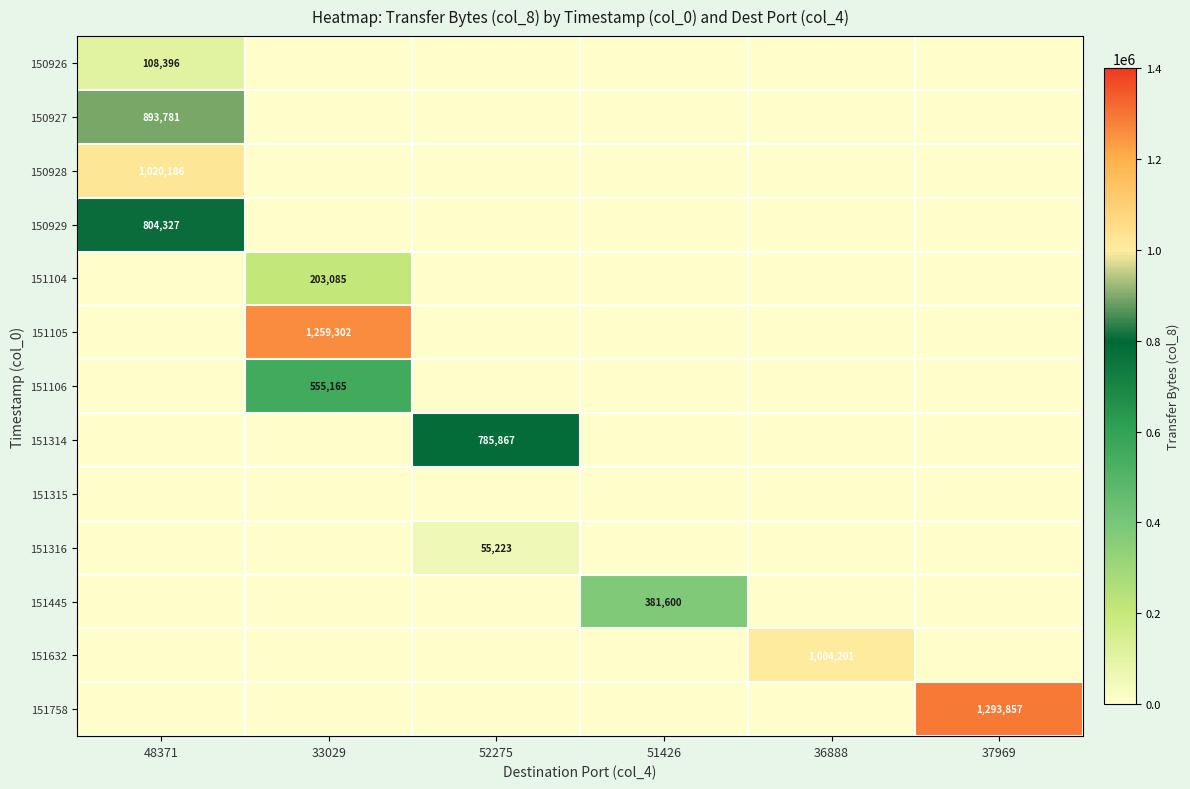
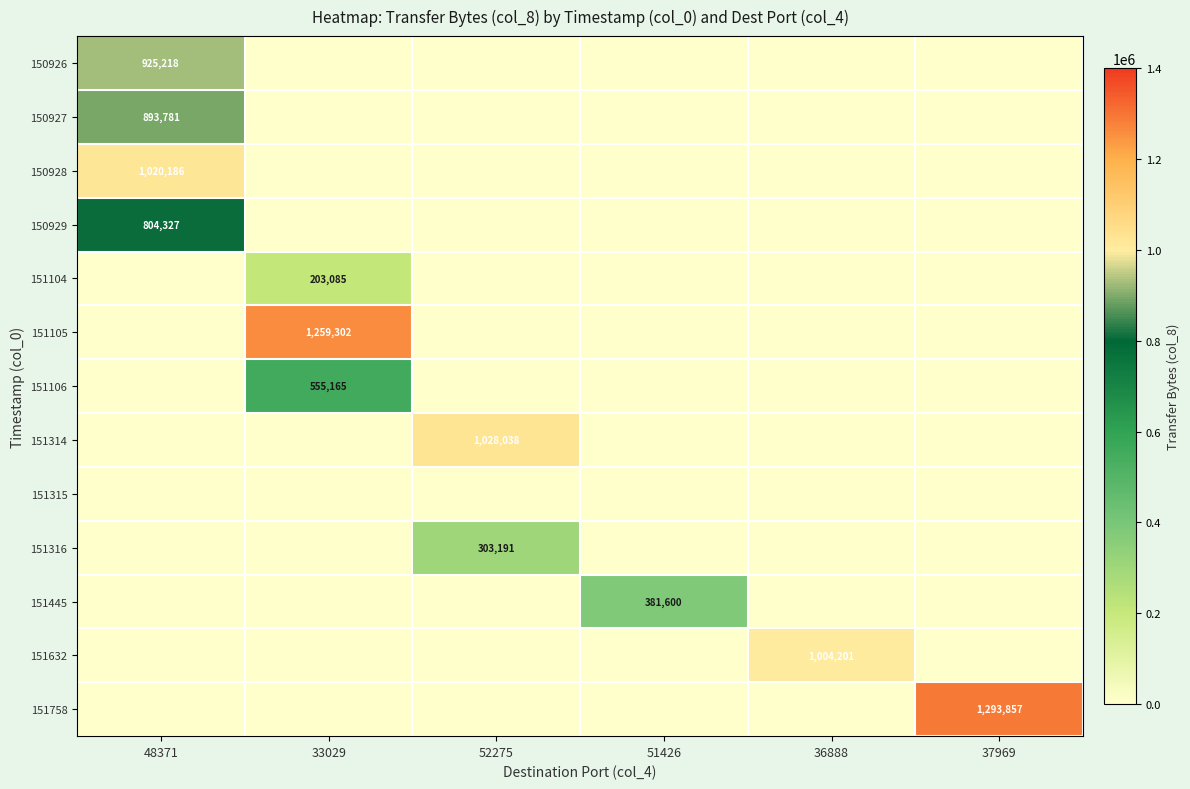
  {
    "150926": {
-     "48371": "108,396"
+     "48371": "925,218"
    },
    "150927": {
      "48371": "893,781"
    },
    "150928": {
      "48371": "1,020,186"
    },
    "150929": {
      "48371": "804,327"
    },
    "151104": {
      "33029": "203,085"
    },
    "151105": {
      "33029": "1,259,302"
    },
    "151106": {
      "33029": "555,165"
    },
    "151314": {
-     "52275": "785,867"
+     "52275": "1,028,038"
    },
    "151316": {
-     "52275": "55,223"
+     "52275": "303,191"
    },
    "151445": {
      "51426": "381,600"
    },
    "151632": {
      "36888": "1,004,201"
    },
    "151758": {
      "37969": "1,293,857"
    }
  }
